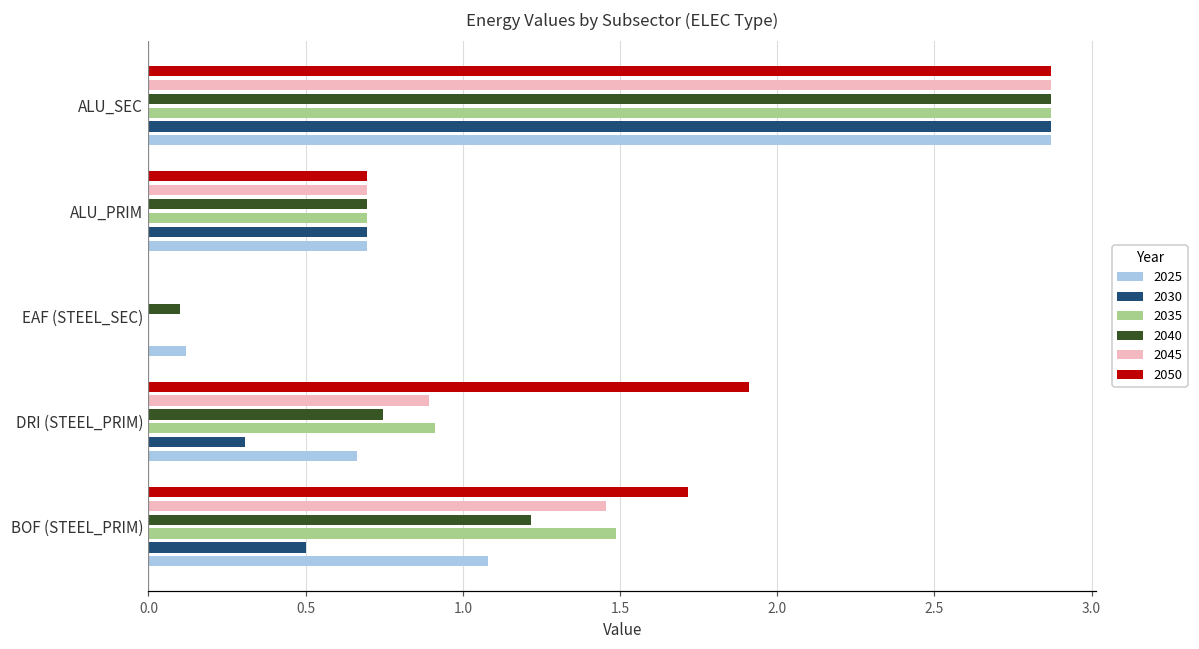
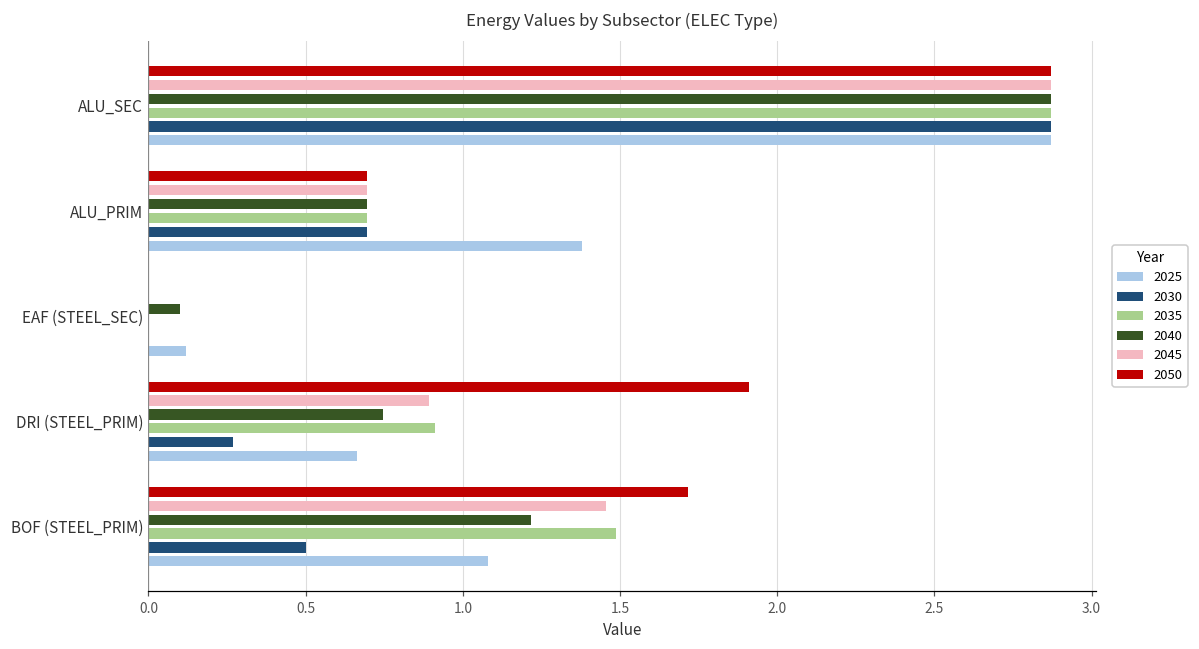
  {
    "2025": {
      "ALU_SEC": 2.87,
-     "ALU_PRIM": 0.70,
+     "ALU_PRIM": 1.38,
      "EAF (STEEL_SEC)": 0.12,
      "DRI (STEEL_PRIM)": 0.66,
      "BOF (STEEL_PRIM)": 1.08
    },
    "2030": {
      "ALU_SEC": 2.87,
      "ALU_PRIM": 0.70,
      "EAF (STEEL_SEC)": 0.00,
-     "DRI (STEEL_PRIM)": 0.31,
+     "DRI (STEEL_PRIM)": 0.27,
      "BOF (STEEL_PRIM)": 0.50
    },
    "2035": {
      "ALU_SEC": 2.87,
      "ALU_PRIM": 0.70,
      "EAF (STEEL_SEC)": 0.00,
      "DRI (STEEL_PRIM)": 0.91,
      "BOF (STEEL_PRIM)": 1.49
    },
    "2040": {
      "ALU_SEC": 2.87,
      "ALU_PRIM": 0.70,
      "EAF (STEEL_SEC)": 0.10,
      "DRI (STEEL_PRIM)": 0.75,
      "BOF (STEEL_PRIM)": 1.22
    },
    "2045": {
      "ALU_SEC": 2.87,
      "ALU_PRIM": 0.70,
      "EAF (STEEL_SEC)": 0.00,
      "DRI (STEEL_PRIM)": 0.89,
      "BOF (STEEL_PRIM)": 1.46
    },
    "2050": {
      "ALU_SEC": 2.87,
      "ALU_PRIM": 0.70,
      "EAF (STEEL_SEC)": 0.00,
      "DRI (STEEL_PRIM)": 1.91,
      "BOF (STEEL_PRIM)": 1.72
    }
  }
